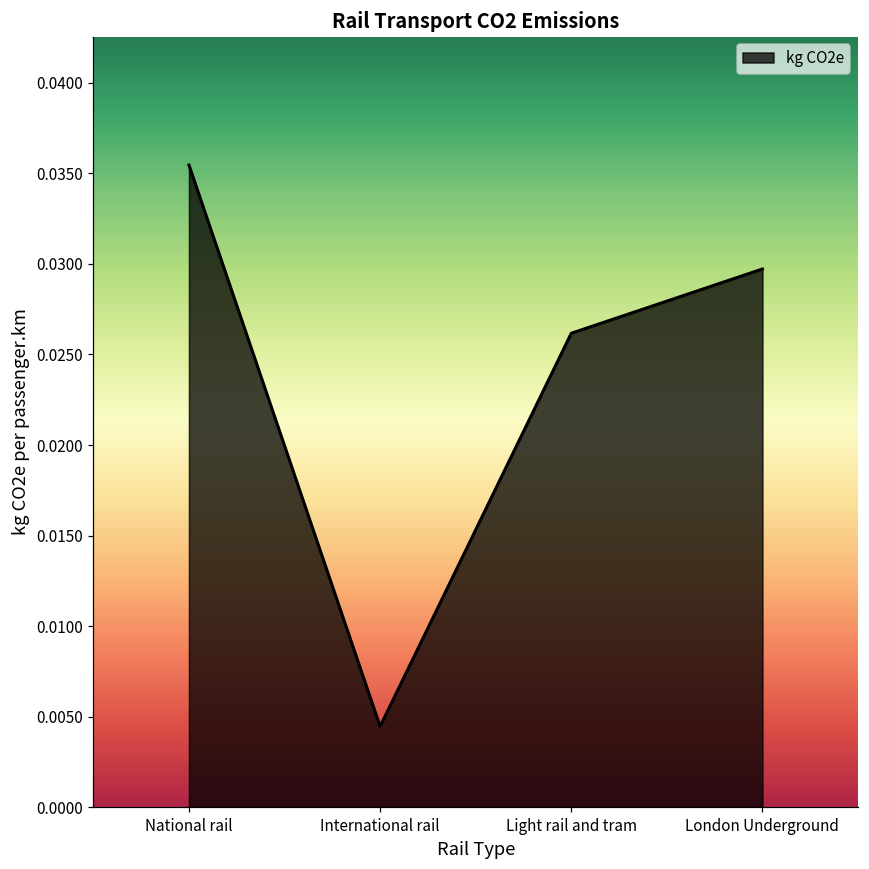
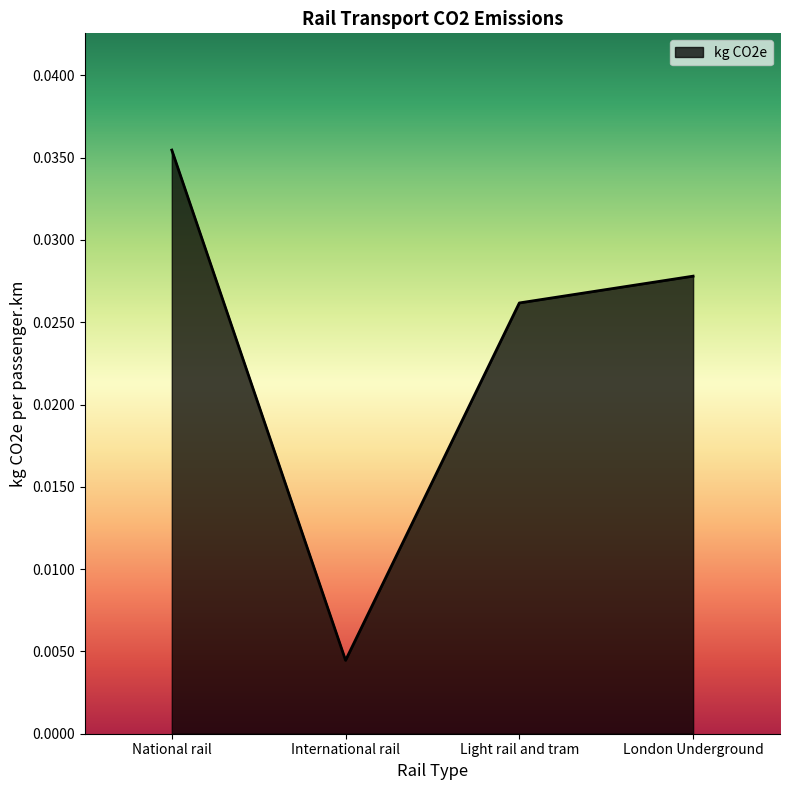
  {
    "National rail": 0.0355,
    "International rail": 0.0045,
    "Light rail and tram": 0.0262,
-   "London Underground": 0.0297
+   "London Underground": 0.0278
  }
